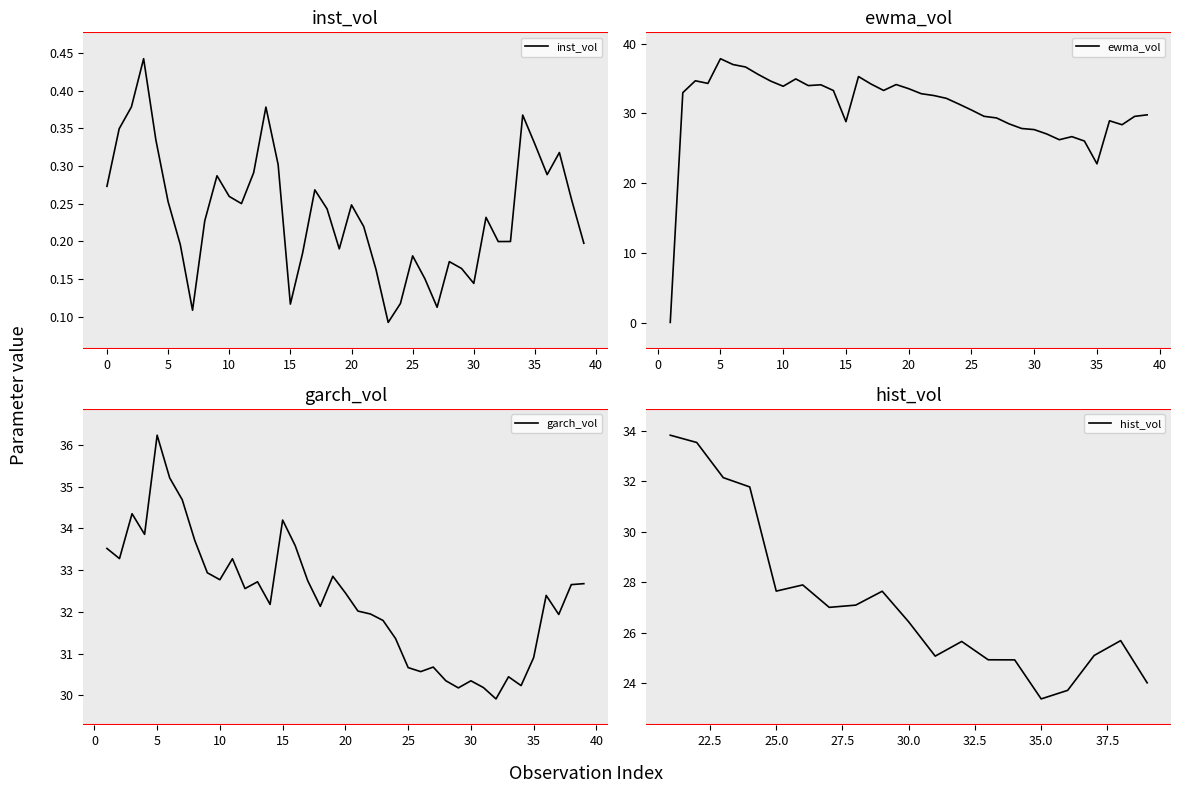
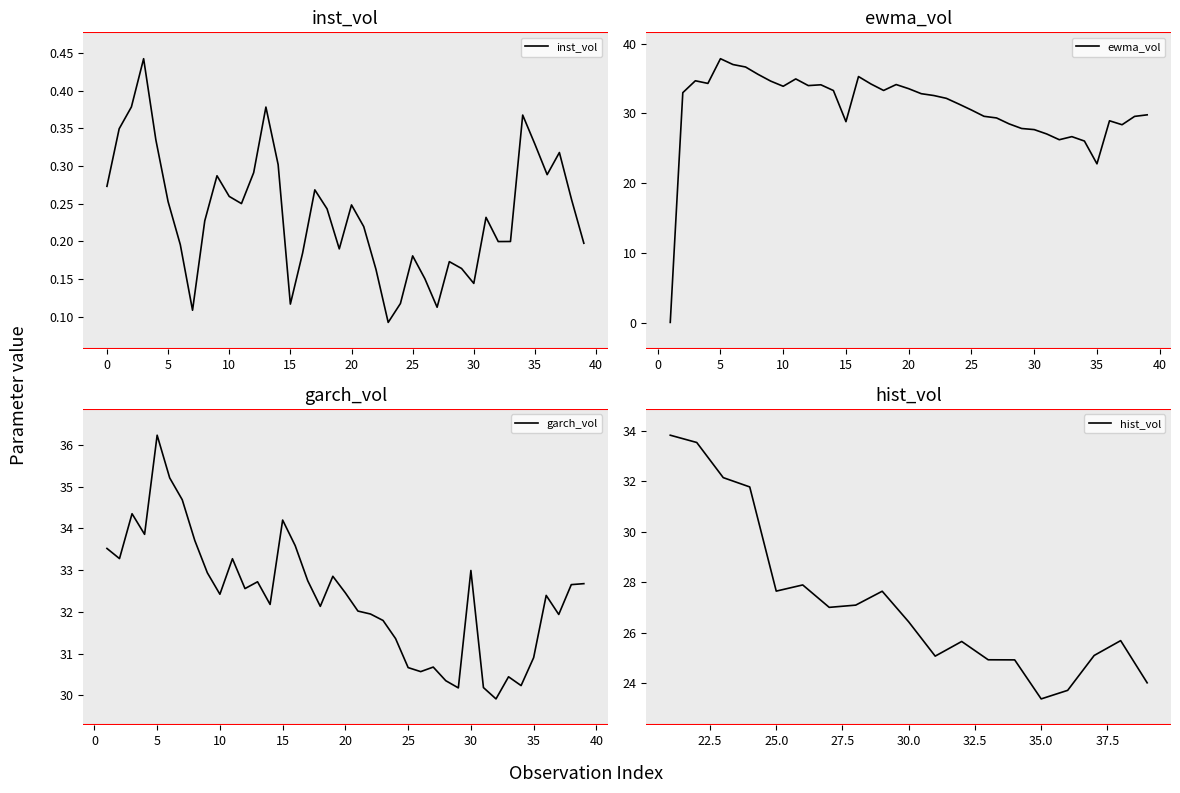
  {
    "inst_vol": {
      "0": 0.27,
      "5": 0.25,
      "10": 0.26,
      "15": 0.12,
      "20": 0.25,
      "25": 0.18,
      "30": 0.14,
      "35": 0.33
    },
    "ewma_vol": {
      "5": 38,
      "10": 34,
      "15": 29,
      "20": 34,
      "25": 30,
      "30": 28,
      "35": 23
    },
    "garch_vol": {
      "5": 36.2,
-     "10": 32.8,
+     "10": 32.4,
      "15": 34.2,
      "20": 32.5,
      "25": 30.7,
-     "30": 30.3,
+     "30": 33.0,
      "35": 30.9
    },
    "hist_vol": {
      "25.0": 27.7,
      "30.0": 26.4,
      "35.0": 23.4
    }
  }
